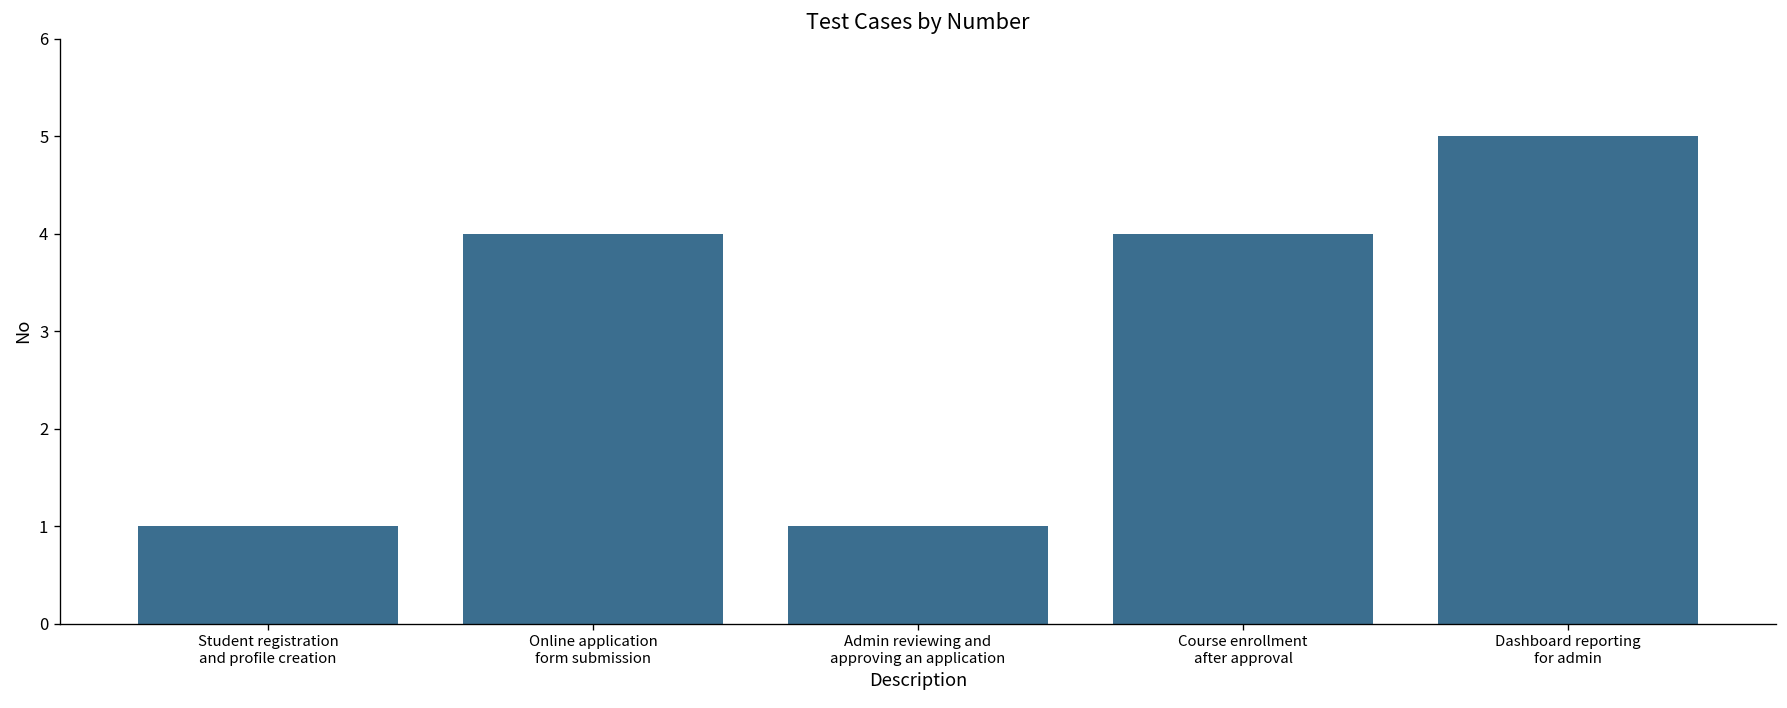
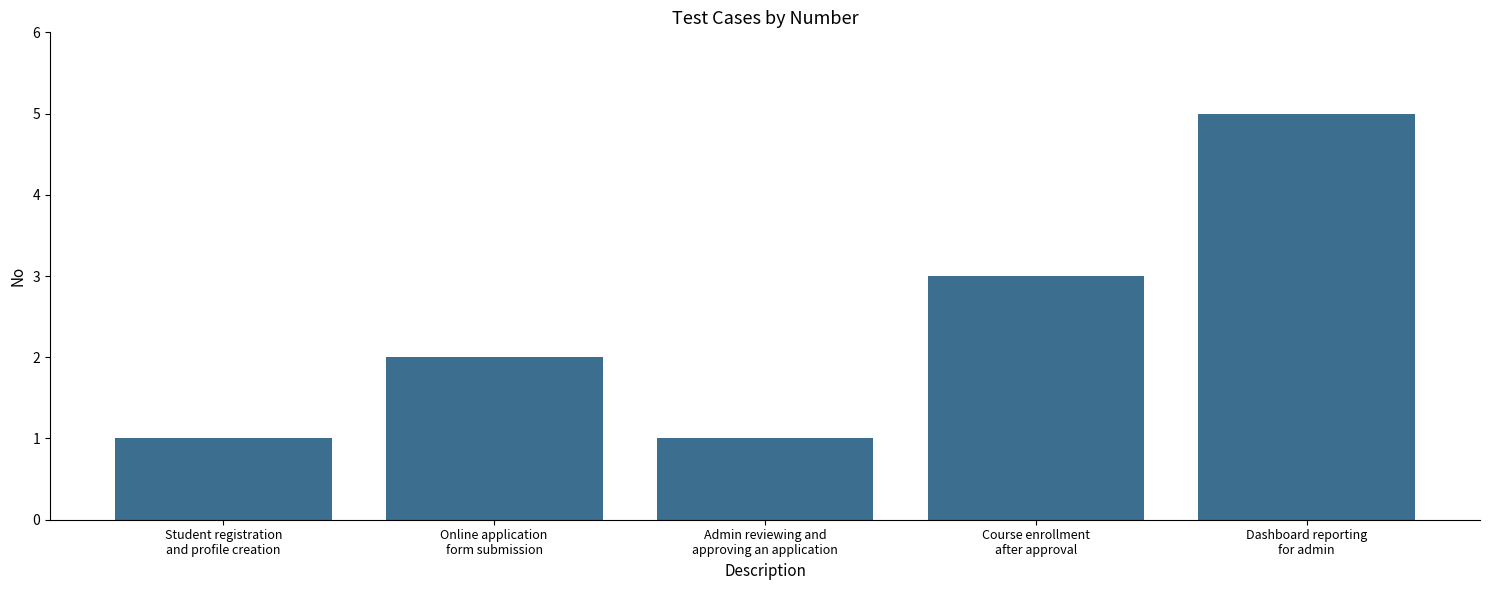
  {
    "Student registration and profile creation": 1,
-   "Online application form submission": 4,
+   "Online application form submission": 2,
    "Admin reviewing and approving an application": 1,
-   "Course enrollment after approval": 4,
+   "Course enrollment after approval": 3,
    "Dashboard reporting for admin": 5
  }
